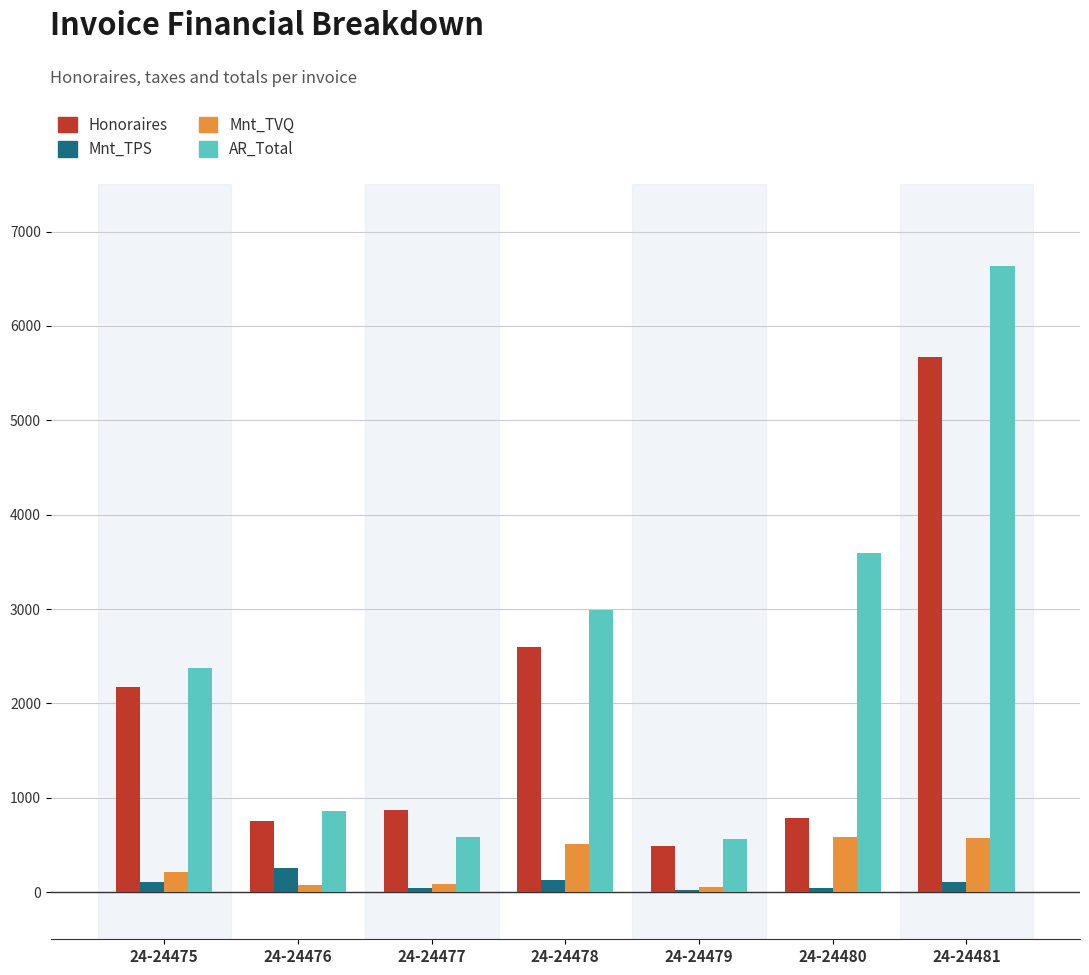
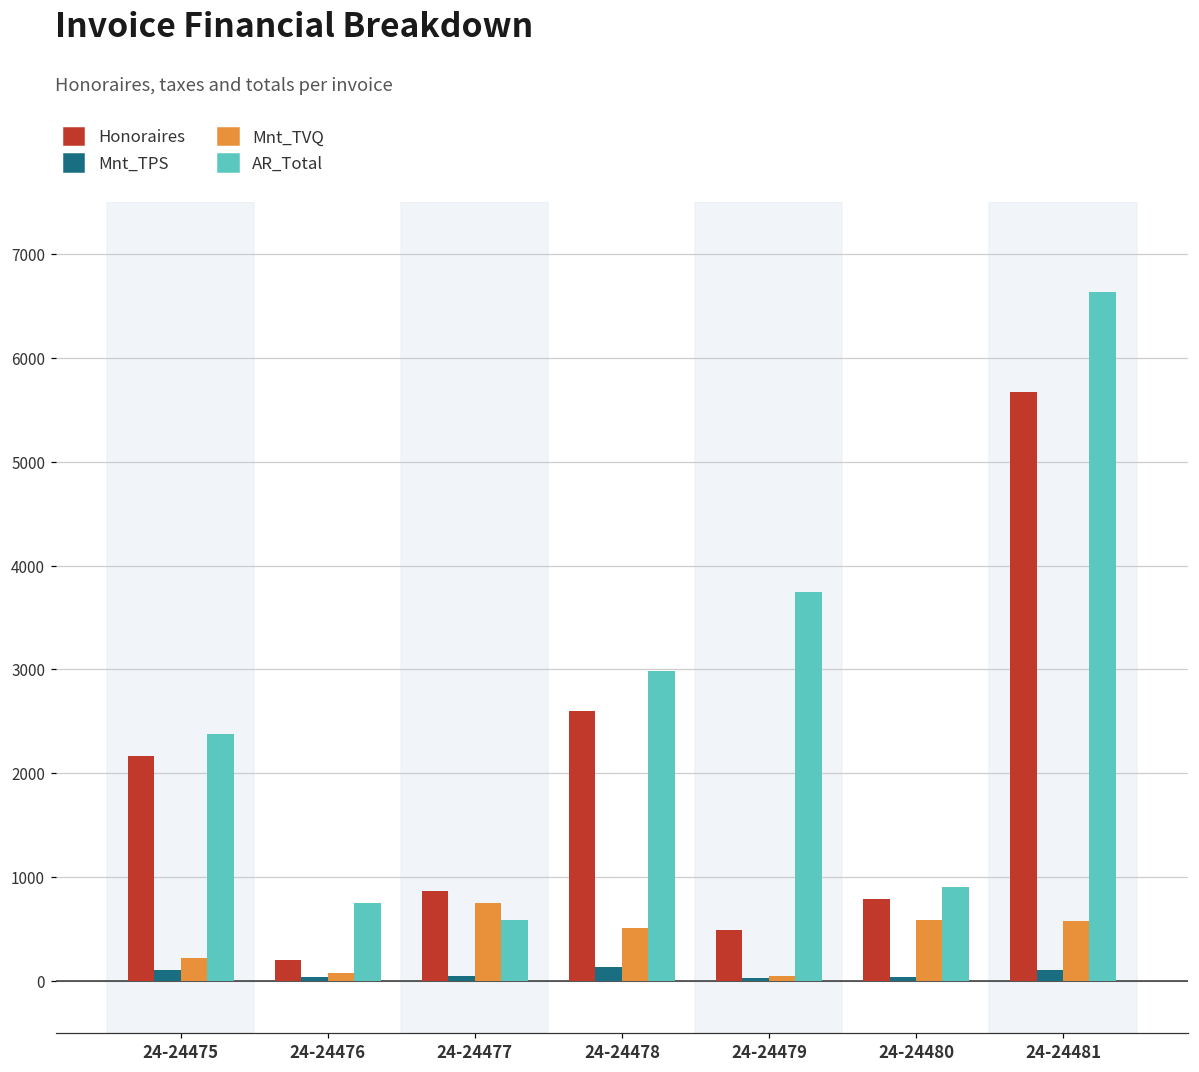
  {
    "Honoraires": {
      "24-24475": 2200,
-     "24-24476": 800,
+     "24-24476": 200,
      "24-24477": 900,
      "24-24478": 2600,
      "24-24479": 500,
      "24-24480": 800,
      "24-24481": 5700
    },
    "Mnt_TPS": {
      "24-24475": 100,
-     "24-24476": 300,
+     "24-24476": 0,
      "24-24477": 0,
      "24-24478": 100,
      "24-24480": 0,
      "24-24481": 100
    },
    "Mnt_TVQ": {
      "24-24475": 200,
      "24-24476": 100,
-     "24-24477": 100,
+     "24-24477": 700,
      "24-24478": 500,
      "24-24479": 0,
      "24-24480": 600,
      "24-24481": 600
    },
    "AR_Total": {
      "24-24475": 2400,
-     "24-24476": 900,
+     "24-24476": 800,
      "24-24477": 600,
      "24-24478": 3000,
-     "24-24479": 600,
-     "24-24480": 3600,
+     "24-24479": 3700,
+     "24-24480": 900,
      "24-24481": 6600
    }
  }
